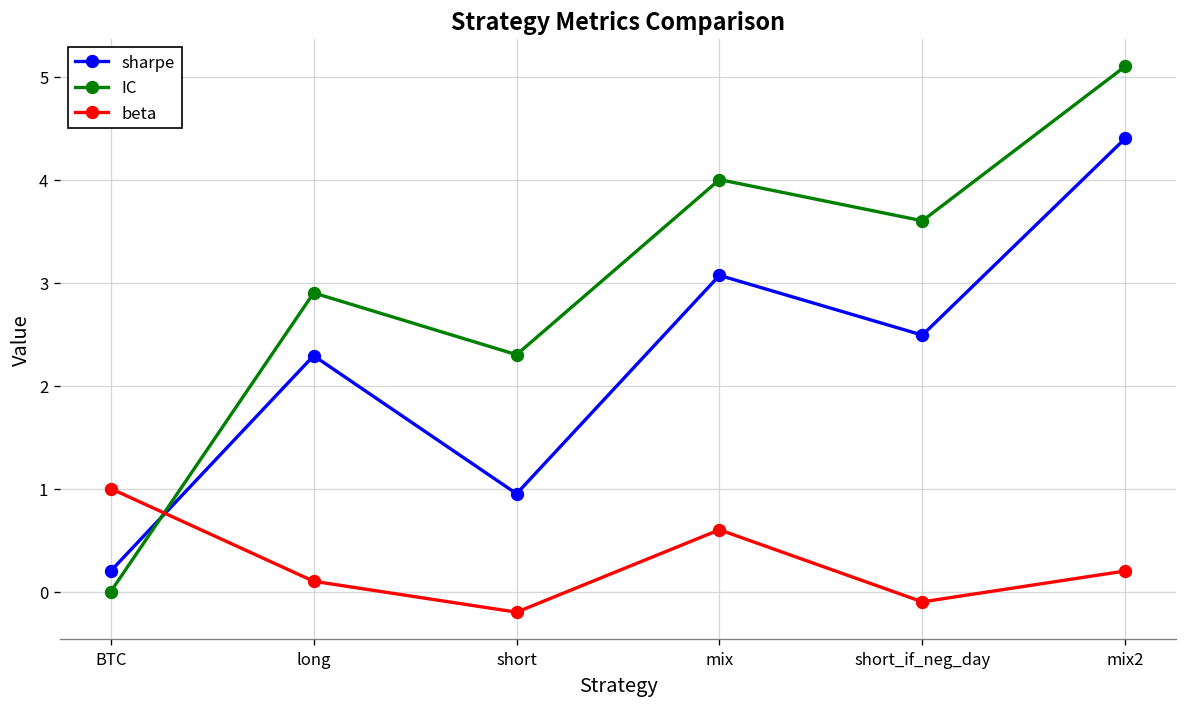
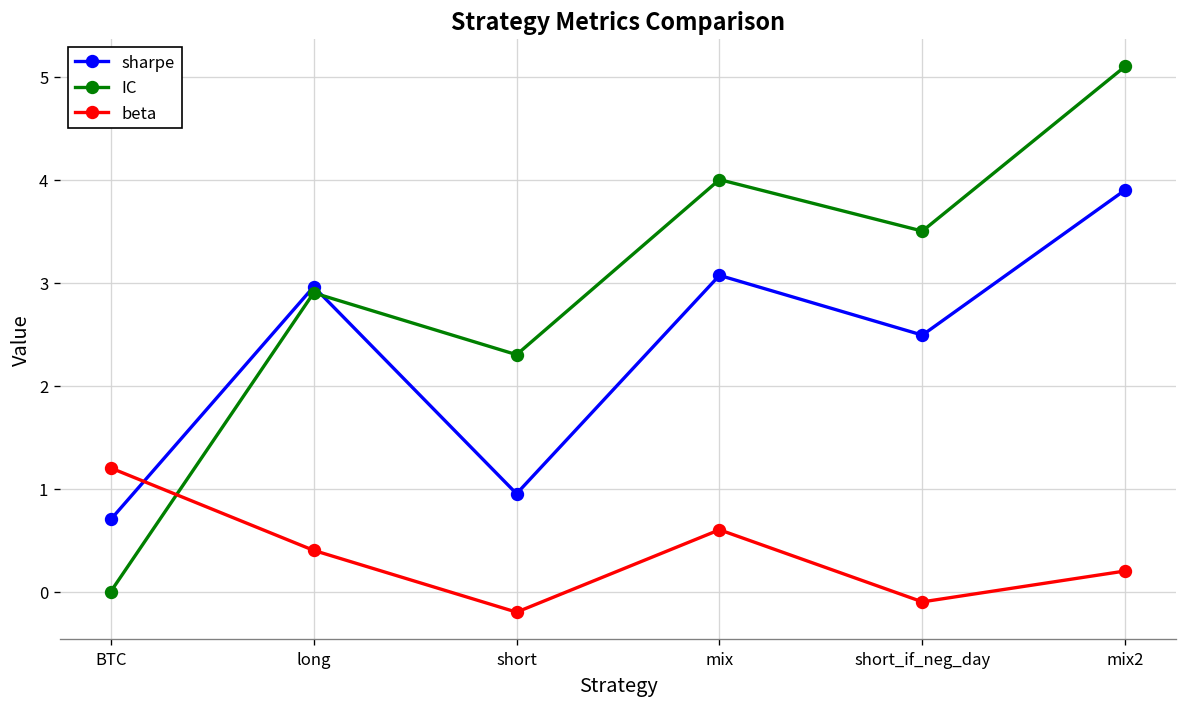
  {
    "sharpe": {
-     "BTC": 0.2,
-     "long": 2.3,
+     "BTC": 0.7,
+     "long": 3.0,
      "short": 1.0,
      "mix": 3.1,
      "short_if_neg_day": 2.5,
-     "mix2": 4.4
+     "mix2": 3.9
    },
    "IC": {
      "BTC": 0.0,
      "long": 2.9,
      "short": 2.3,
      "mix": 4.0,
-     "short_if_neg_day": 3.6,
+     "short_if_neg_day": 3.5,
      "mix2": 5.1
    },
    "beta": {
-     "BTC": 1.0,
-     "long": 0.1,
+     "BTC": 1.2,
+     "long": 0.4,
      "short": -0.2,
      "mix": 0.6,
      "short_if_neg_day": -0.1,
      "mix2": 0.2
    }
  }
